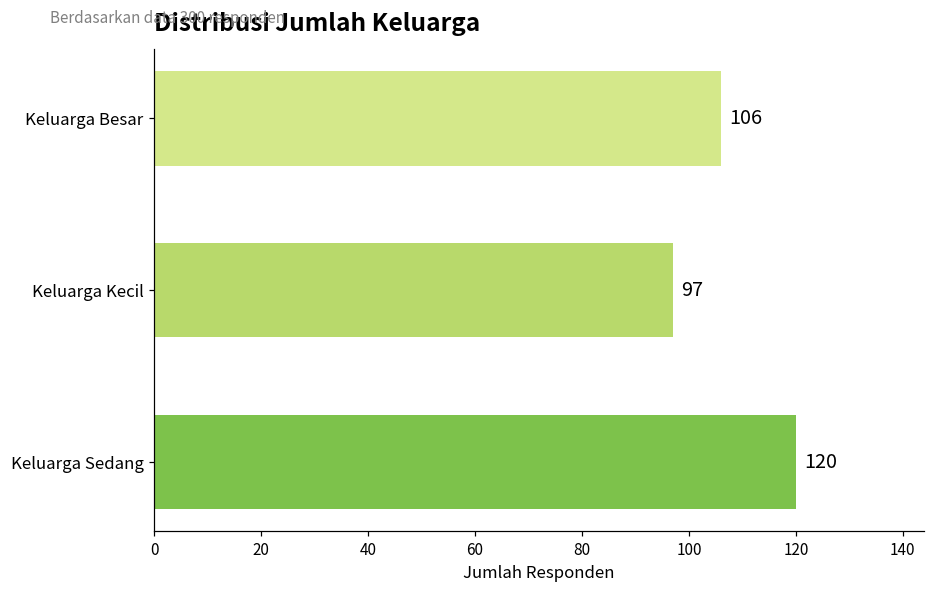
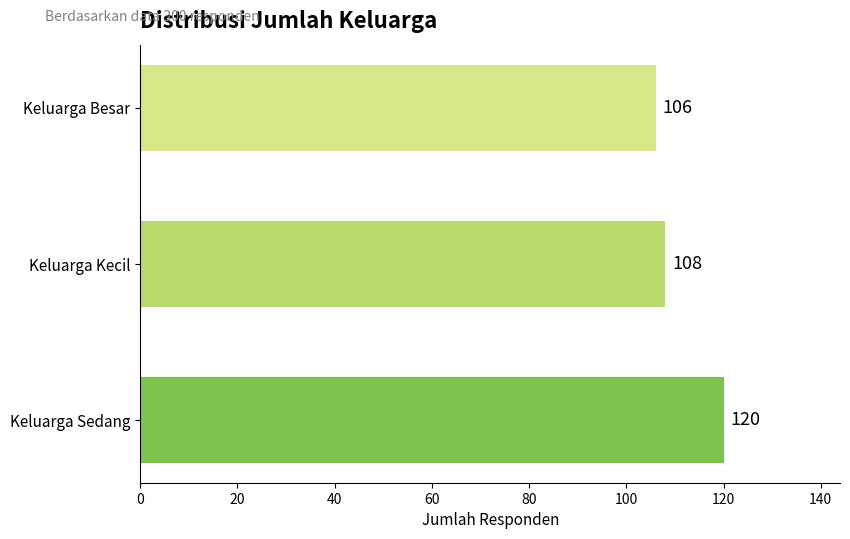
  {
    "Keluarga Besar": 106,
-   "Keluarga Kecil": 97,
+   "Keluarga Kecil": 108,
    "Keluarga Sedang": 120
  }
